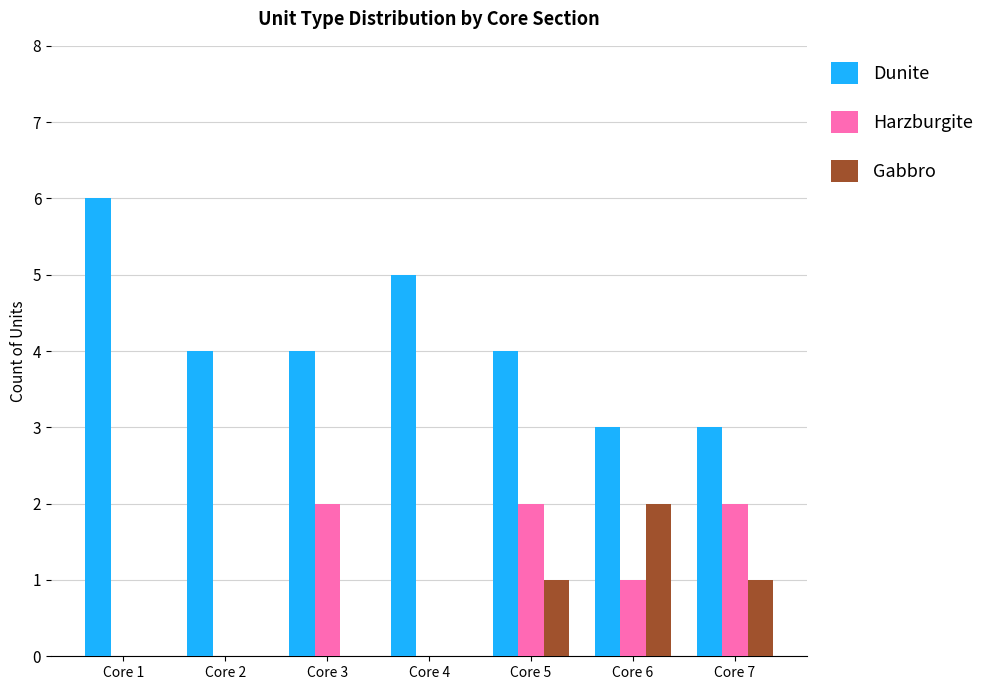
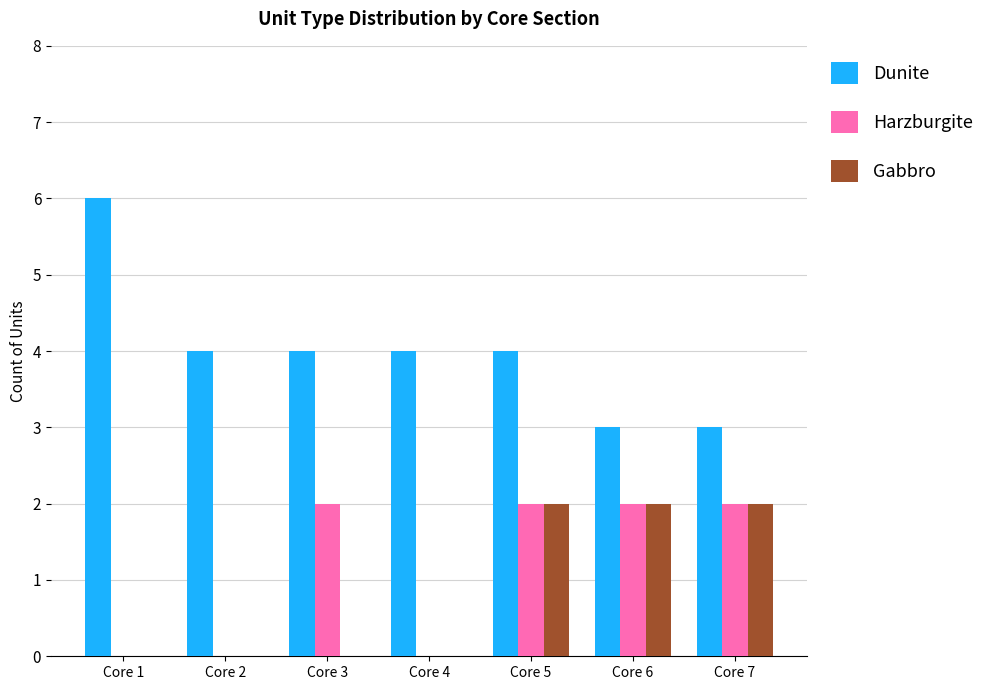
  {
    "Dunite": {
      "Core 1": 6,
      "Core 2": 4,
      "Core 3": 4,
-     "Core 4": 5,
+     "Core 4": 4,
      "Core 5": 4,
      "Core 6": 3,
      "Core 7": 3
    },
    "Harzburgite": {
      "Core 1": 0,
      "Core 2": 0,
      "Core 3": 2,
      "Core 4": 0,
      "Core 5": 2,
-     "Core 6": 1,
+     "Core 6": 2,
      "Core 7": 2
    },
    "Gabbro": {
      "Core 1": 0,
      "Core 2": 0,
      "Core 3": 0,
      "Core 4": 0,
-     "Core 5": 1,
+     "Core 5": 2,
      "Core 6": 2,
-     "Core 7": 1
+     "Core 7": 2
    }
  }
